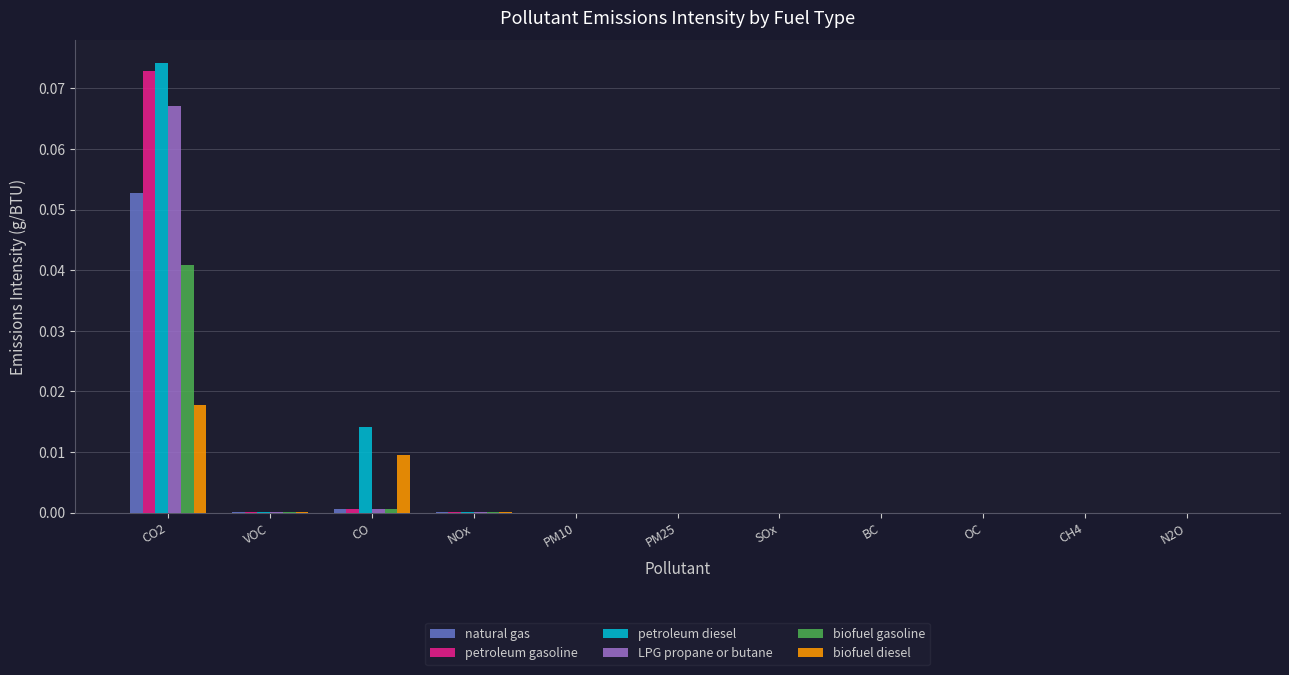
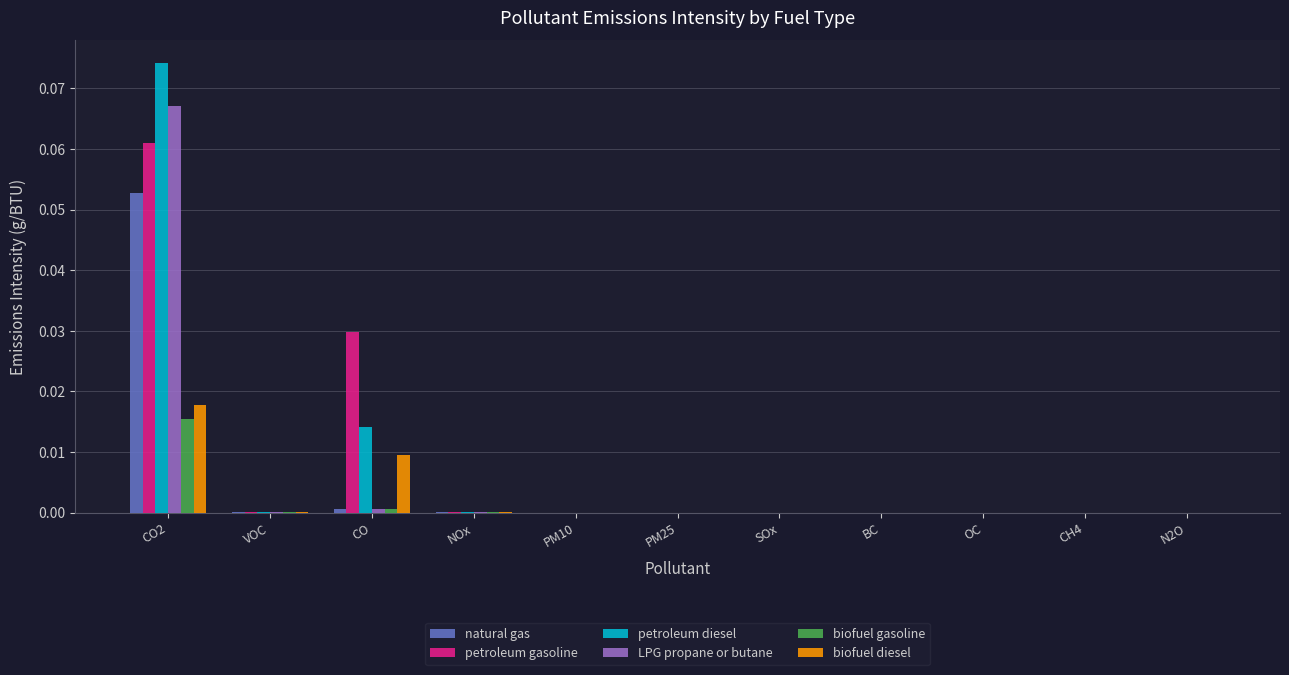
  {
    "petroleum gasoline": {
-     "CO2": 0.073,
-     "CO": 0.001
+     "CO2": 0.061,
+     "CO": 0.030
    },
    "petroleum diesel": {
      "CO2": 0.074,
      "CO": 0.014
    },
    "biofuel gasoline": {
-     "CO2": 0.041,
+     "CO2": 0.015,
      "CO": 0.001,
      "CH4": 0.000,
      "N2O": 0.000
    },
    "biofuel diesel": {
      "CO2": 0.018,
      "CO": 0.010,
      "SOx": 0.000,
      "CH4": 0.000,
      "N2O": 0.000
    }
  }
